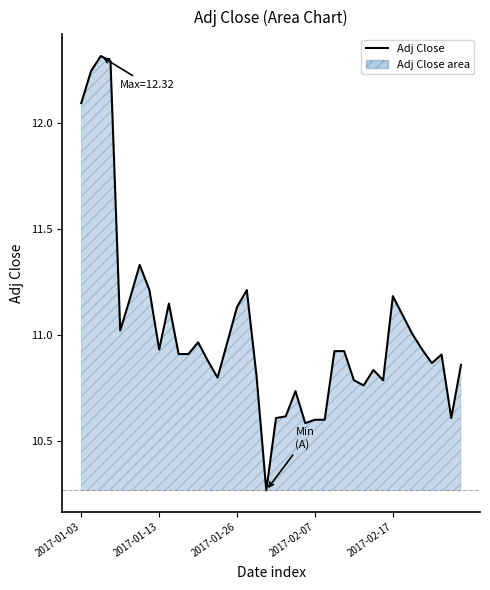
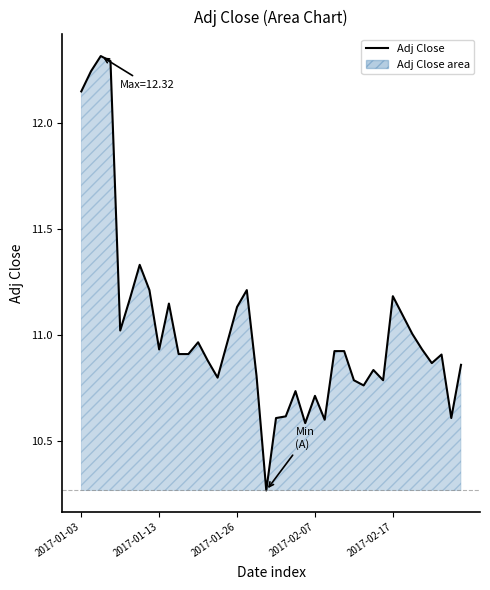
  {
-   "2017-01-03": 12.09,
+   "2017-01-03": 12.15,
    "2017-01-13": 10.93,
    "2017-01-26": 11.13,
-   "2017-02-07": 10.60,
+   "2017-02-07": 10.71,
    "2017-02-17": 11.18
  }
